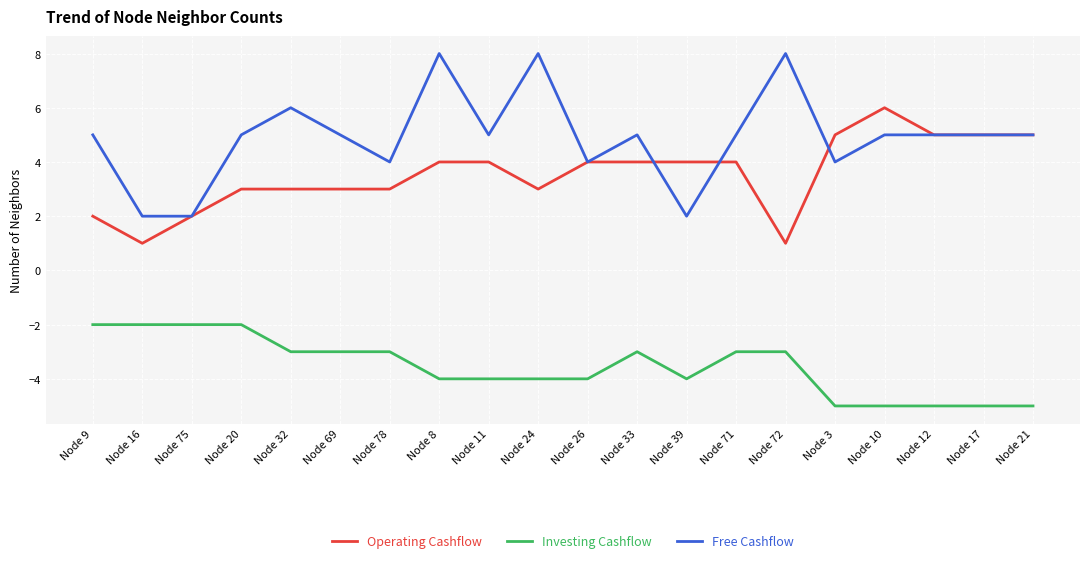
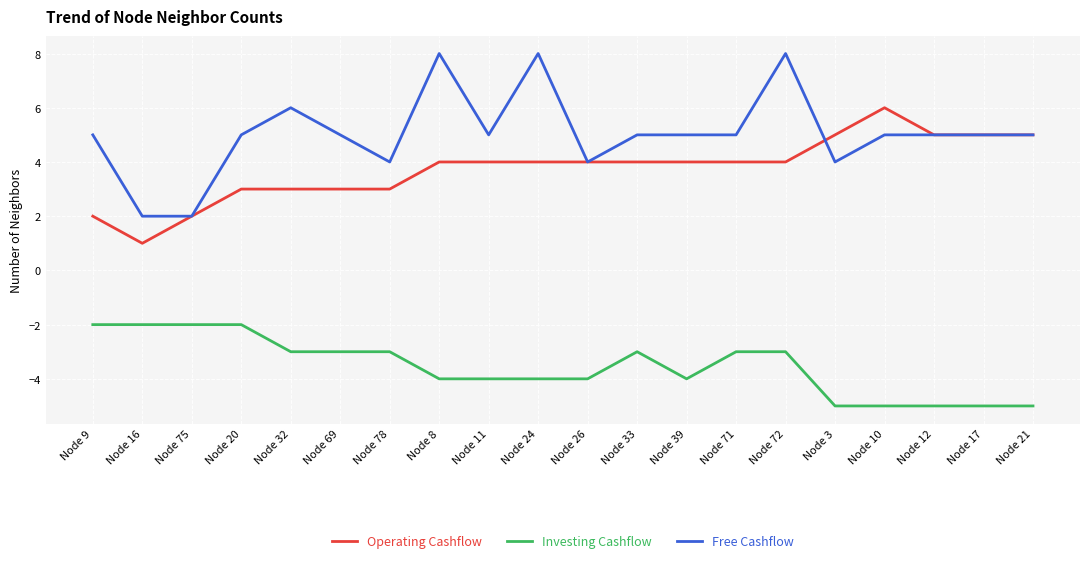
  {
    "Operating Cashflow": {
      "Node 9": 2,
      "Node 16": 1,
      "Node 20": 3,
      "Node 32": 3,
      "Node 69": 3,
      "Node 78": 3,
      "Node 8": 4,
      "Node 11": 4,
-     "Node 24": 3,
+     "Node 24": 4,
      "Node 33": 4,
      "Node 39": 4,
      "Node 71": 4,
-     "Node 72": 1,
+     "Node 72": 4,
      "Node 3": 5,
      "Node 10": 6
    },
    "Investing Cashflow": {
      "Node 9": -2,
      "Node 16": -2,
      "Node 75": -2,
      "Node 20": -2,
      "Node 32": -3,
      "Node 69": -3,
      "Node 78": -3,
      "Node 8": -4,
      "Node 11": -4,
      "Node 24": -4,
      "Node 26": -4,
      "Node 33": -3,
      "Node 39": -4,
      "Node 71": -3,
      "Node 72": -3,
      "Node 3": -5,
      "Node 10": -5,
      "Node 12": -5,
      "Node 17": -5,
      "Node 21": -5
    },
    "Free Cashflow": {
      "Node 9": 5,
      "Node 16": 2,
      "Node 20": 5,
      "Node 32": 6,
      "Node 69": 5,
      "Node 78": 4,
      "Node 8": 8,
      "Node 11": 5,
      "Node 24": 8,
      "Node 33": 5,
-     "Node 39": 2,
+     "Node 39": 5,
      "Node 71": 5,
      "Node 72": 8,
      "Node 3": 4,
      "Node 10": 5
    }
  }
